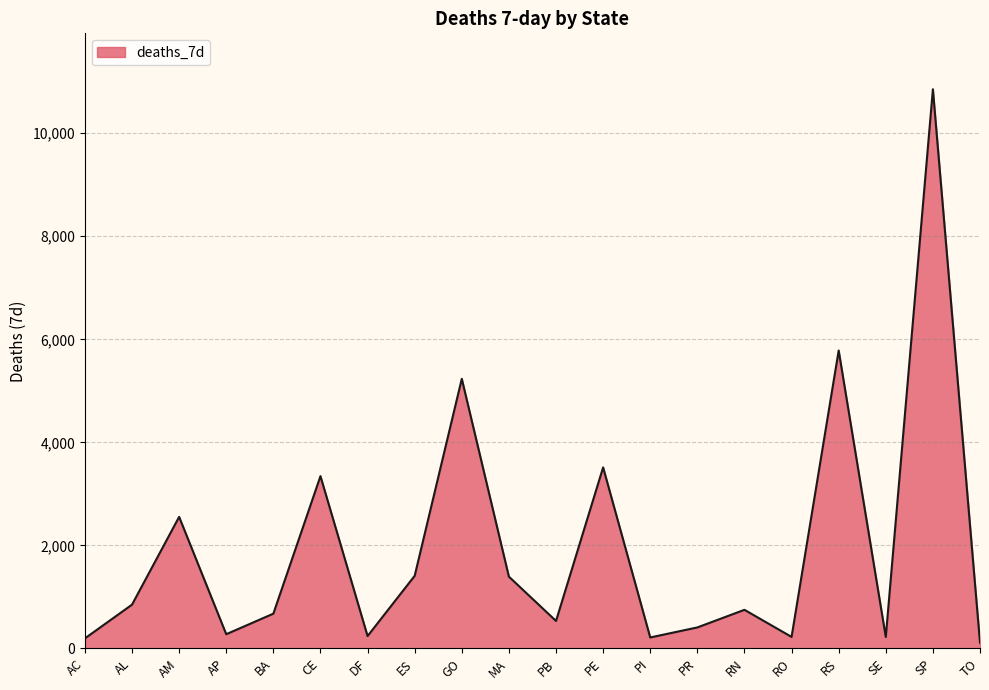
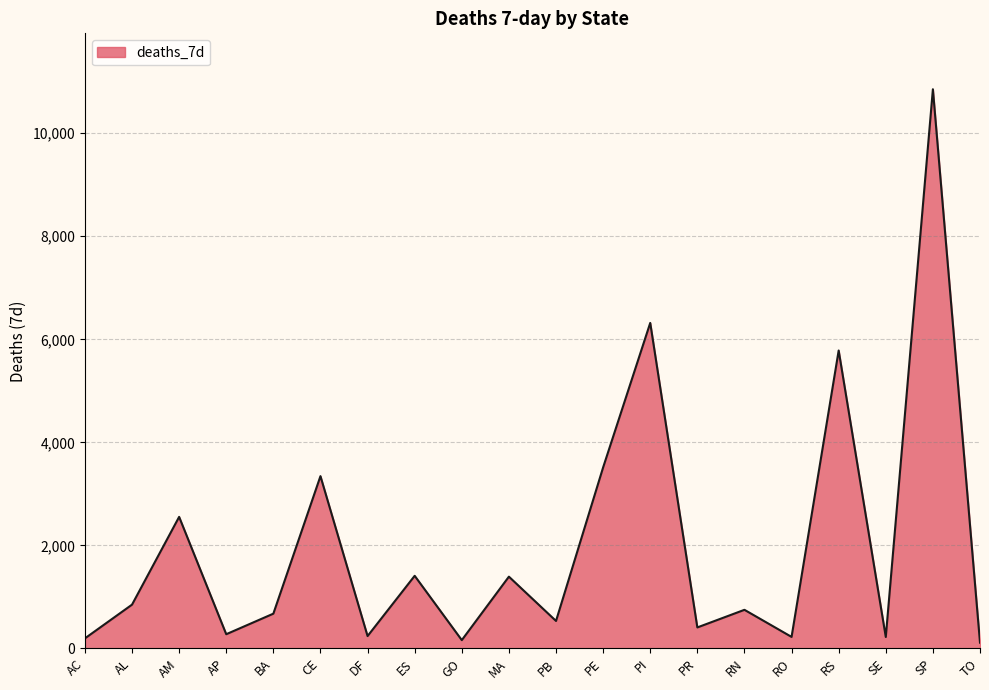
  {
    "AC": "200",
    "AL": "900",
    "AM": "2,600",
    "AP": "300",
    "BA": "700",
    "CE": "3,300",
    "DF": "200",
    "ES": "1,400",
-   "GO": "5,200",
+   "GO": "200",
    "MA": "1,400",
    "PB": "500",
    "PE": "3,500",
-   "PI": "200",
+   "PI": "6,300",
    "PR": "400",
    "RN": "700",
    "RO": "200",
    "RS": "5,800",
    "SE": "200",
    "SP": "10,900",
    "TO": "100"
  }
